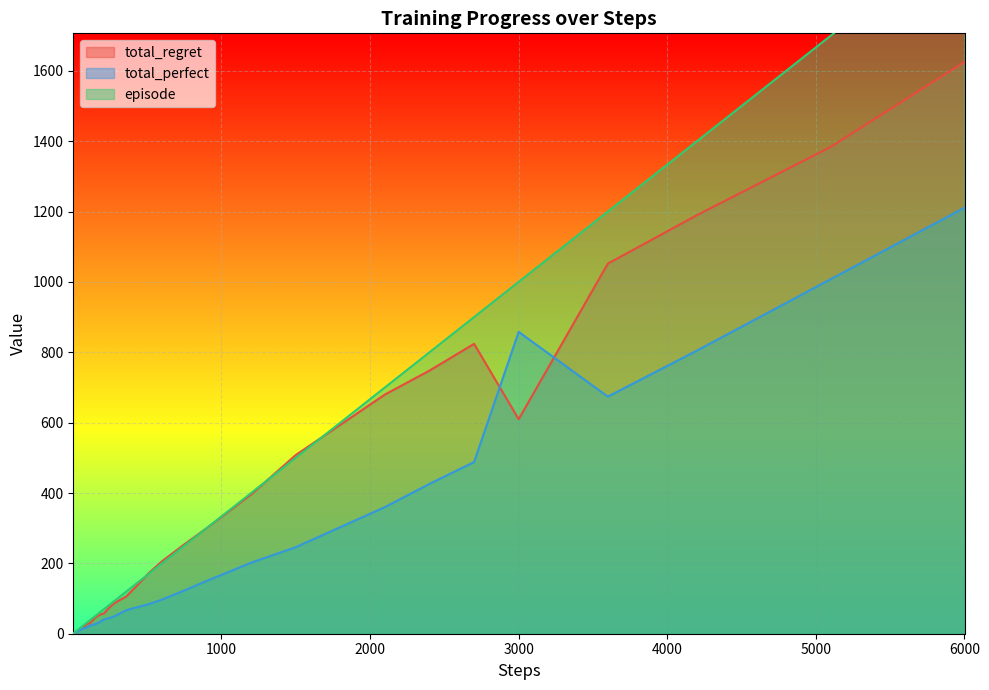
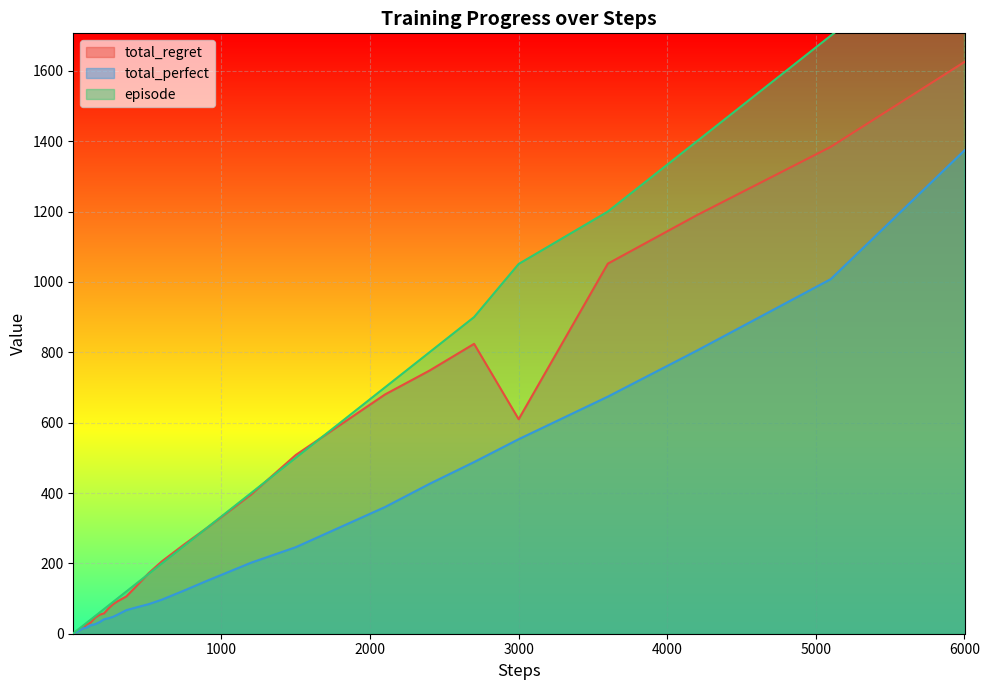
  {
    "total_regret": {
      "3000": 610,
      "6000": 1630
    },
    "total_perfect": {
-     "3000": 860,
-     "6000": 1210
+     "3000": 550,
+     "6000": 1370
    },
    "episode": {
-     "3000": 1000
+     "3000": 1050
    }
  }
